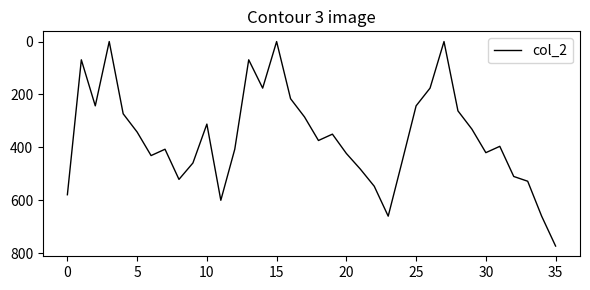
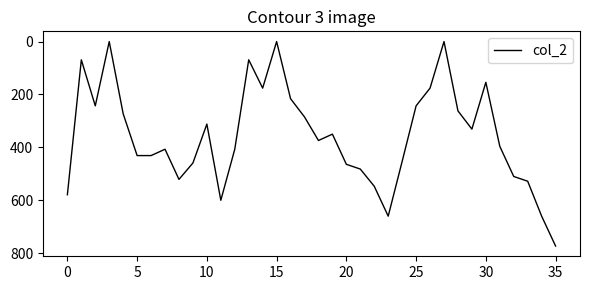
  {
    "0": 580,
-   "5": 340,
+   "5": 430,
    "10": 310,
    "15": 0,
-   "20": 420,
+   "20": 460,
    "25": 240,
-   "30": 420,
+   "30": 150,
    "35": 770
  }
